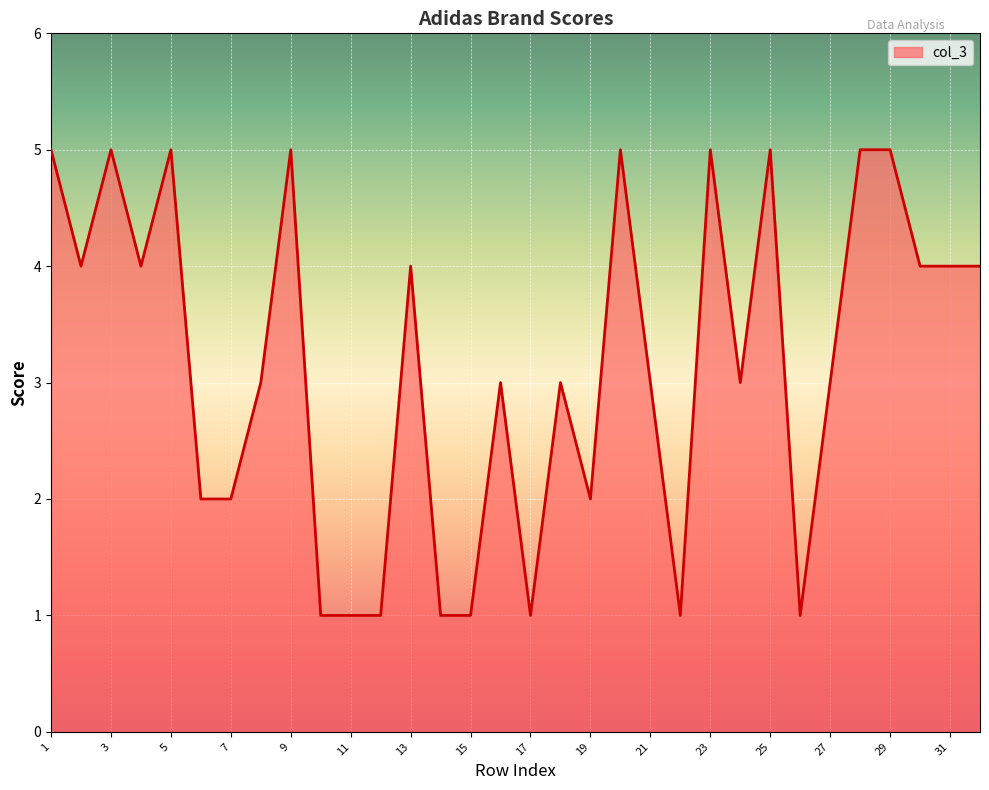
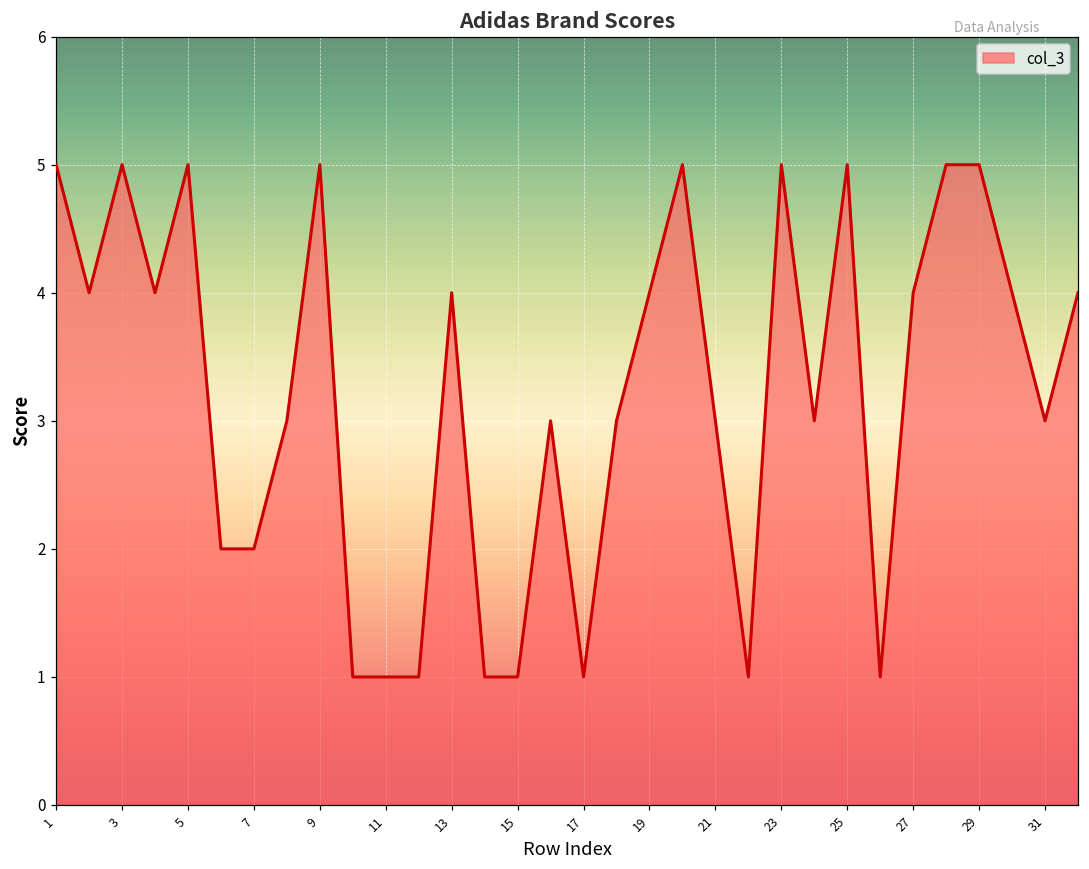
  {
    "1": 5,
    "3": 5,
    "5": 5,
    "7": 2,
    "9": 5,
    "11": 1,
    "13": 4,
    "15": 1,
    "17": 1,
-   "19": 2,
+   "19": 4,
    "21": 3,
    "23": 5,
    "25": 5,
-   "27": 3,
+   "27": 4,
    "29": 5,
-   "31": 4
+   "31": 3
  }
